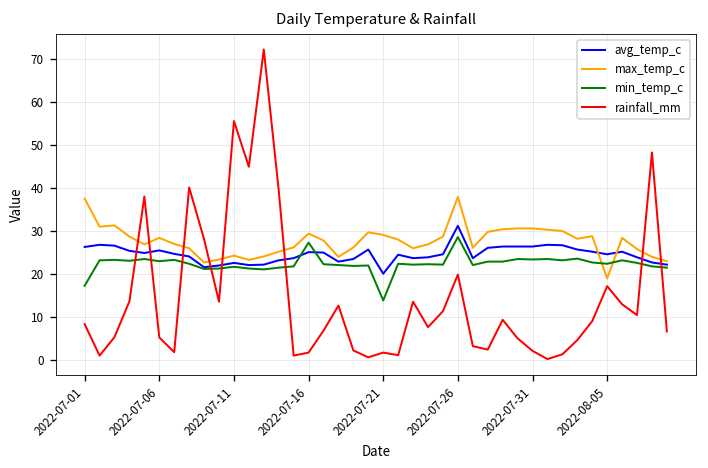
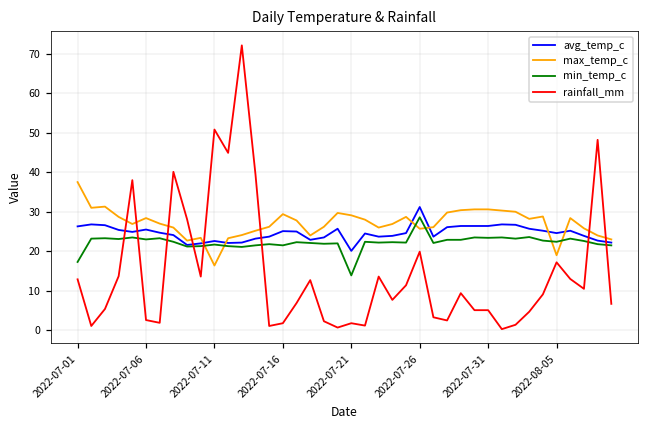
  {
    "avg_temp_c": {
      "2022-07-01": 26,
      "2022-07-06": 26,
      "2022-07-11": 23,
      "2022-07-16": 25,
      "2022-07-21": 20,
      "2022-07-26": 31,
      "2022-07-31": 26,
      "2022-08-05": 25
    },
    "max_temp_c": {
      "2022-07-01": 38,
      "2022-07-06": 28,
-     "2022-07-11": 24,
+     "2022-07-11": 16,
      "2022-07-16": 29,
      "2022-07-21": 29,
-     "2022-07-26": 38,
+     "2022-07-26": 26,
      "2022-07-31": 31,
      "2022-08-05": 19
    },
    "min_temp_c": {
      "2022-07-01": 17,
      "2022-07-06": 23,
      "2022-07-11": 22,
-     "2022-07-16": 27,
+     "2022-07-16": 22,
      "2022-07-21": 14,
      "2022-07-26": 29,
      "2022-07-31": 23,
      "2022-08-05": 22
    },
    "rainfall_mm": {
-     "2022-07-01": 8,
-     "2022-07-06": 5,
-     "2022-07-11": 56,
+     "2022-07-01": 13,
+     "2022-07-06": 3,
+     "2022-07-11": 51,
      "2022-07-16": 2,
      "2022-07-21": 2,
      "2022-07-26": 20,
-     "2022-07-31": 2,
+     "2022-07-31": 5,
      "2022-08-05": 17
    }
  }
